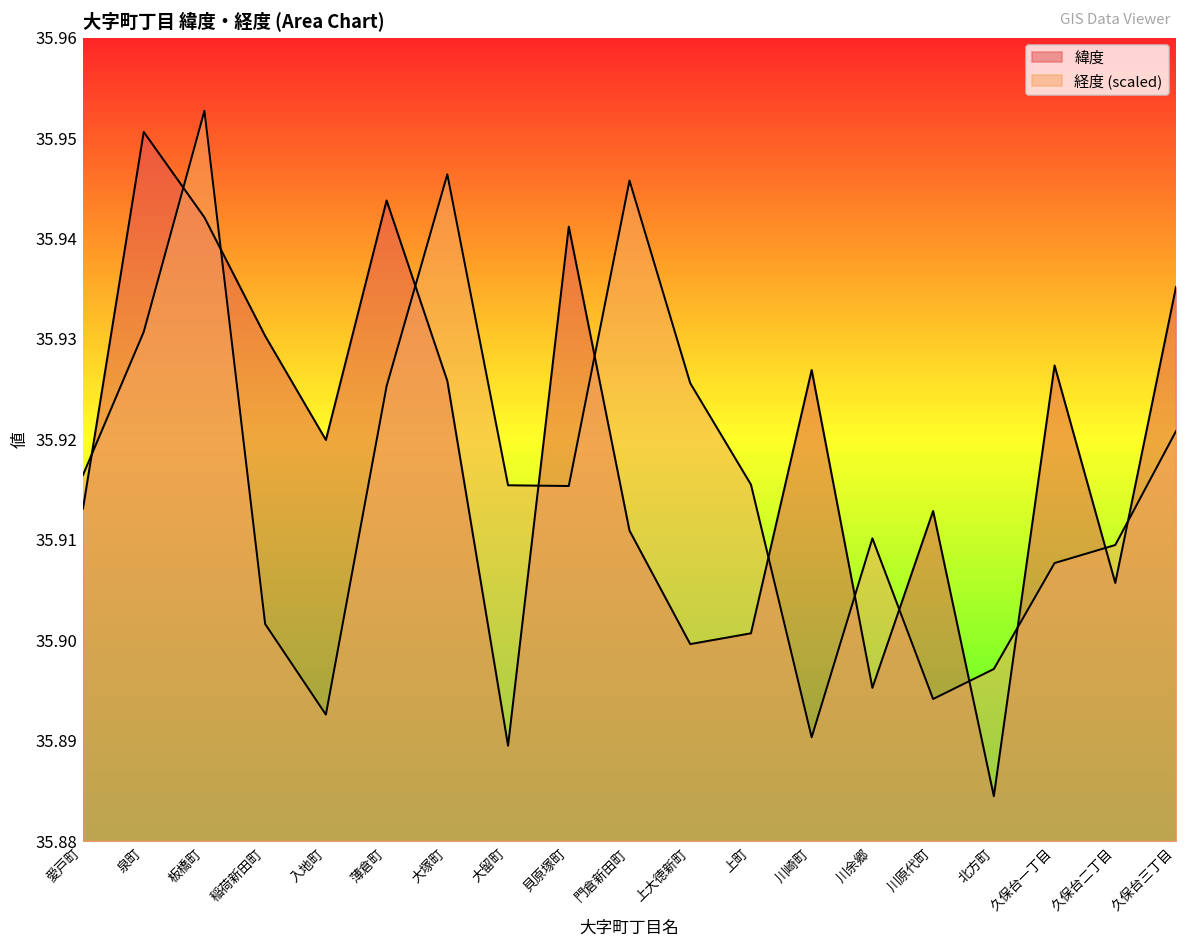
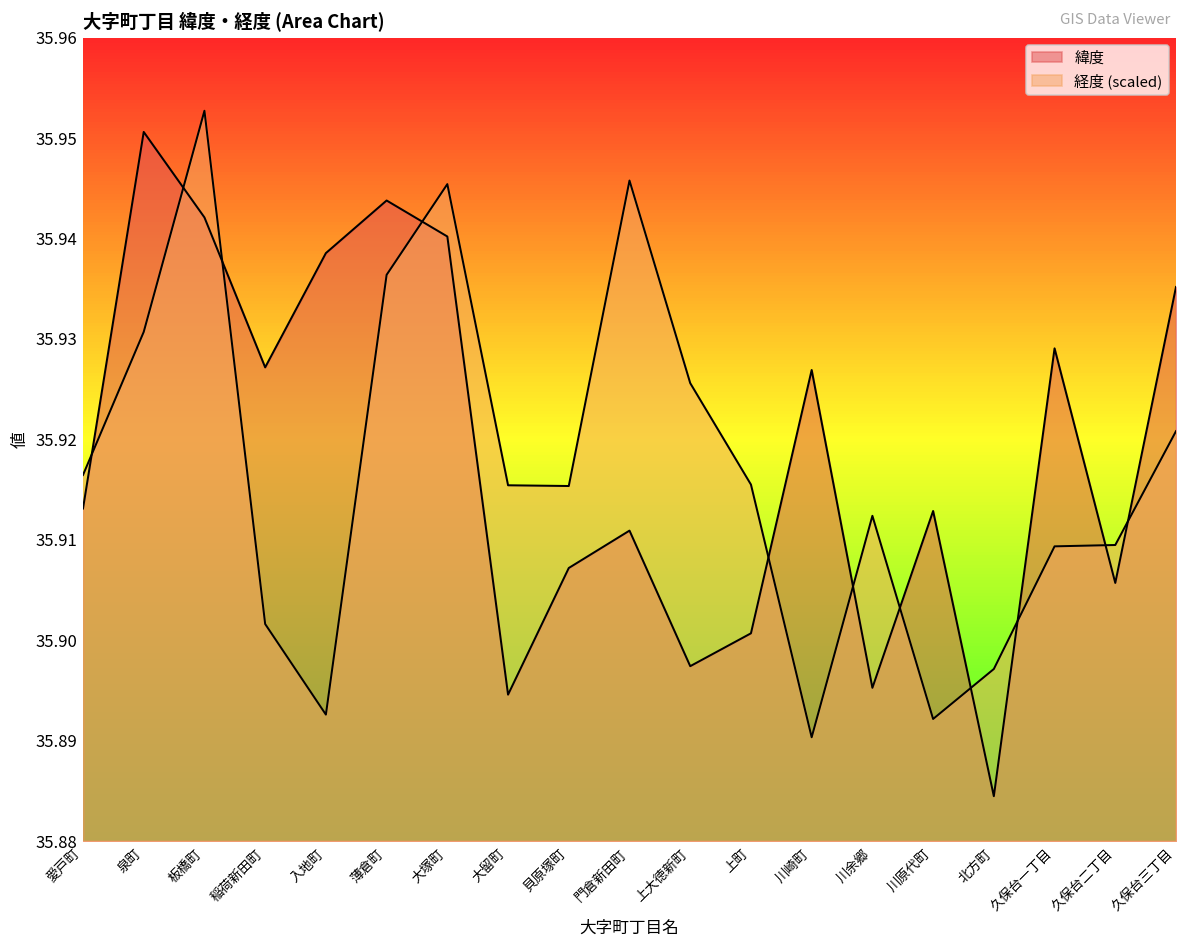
  {
    "緯度": {
      "愛戸町": 35.913,
      "泉町": 35.951,
      "板橋町": 35.942,
-     "稲荷新田町": 35.930,
-     "入地町": 35.920,
+     "稲荷新田町": 35.927,
+     "入地町": 35.939,
      "薄倉町": 35.944,
-     "大塚町": 35.926,
-     "大留町": 35.889,
-     "貝原塚町": 35.941,
+     "大塚町": 35.940,
+     "大留町": 35.895,
+     "貝原塚町": 35.907,
      "門倉新田町": 35.911,
-     "上大徳新町": 35.900,
+     "上大徳新町": 35.897,
      "上町": 35.901,
      "川崎町": 35.927,
      "川余郷": 35.895,
      "川原代町": 35.913,
      "北方町": 35.884,
-     "久保台一丁目": 35.927,
+     "久保台一丁目": 35.929,
      "久保台二丁目": 35.906,
      "久保台三丁目": 35.935
    },
    "経度 (scaled)": {
      "愛戸町": 35.916,
      "泉町": 35.931,
      "板橋町": 35.953,
      "稲荷新田町": 35.902,
      "入地町": 35.893,
-     "薄倉町": 35.925,
-     "大塚町": 35.946,
+     "薄倉町": 35.936,
+     "大塚町": 35.945,
      "大留町": 35.915,
      "貝原塚町": 35.915,
      "門倉新田町": 35.946,
      "上大徳新町": 35.926,
      "上町": 35.915,
      "川崎町": 35.890,
-     "川余郷": 35.910,
-     "川原代町": 35.894,
+     "川余郷": 35.912,
+     "川原代町": 35.892,
      "北方町": 35.897,
-     "久保台一丁目": 35.908,
+     "久保台一丁目": 35.909,
      "久保台二丁目": 35.909,
      "久保台三丁目": 35.921
    }
  }
